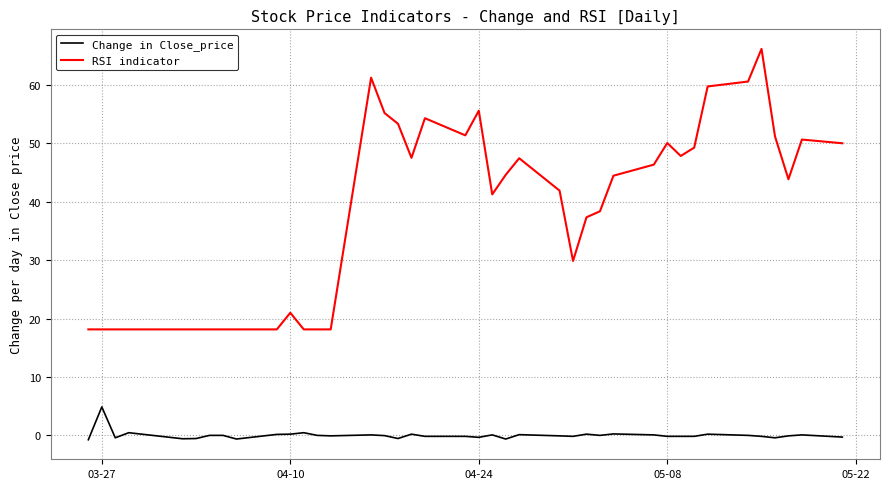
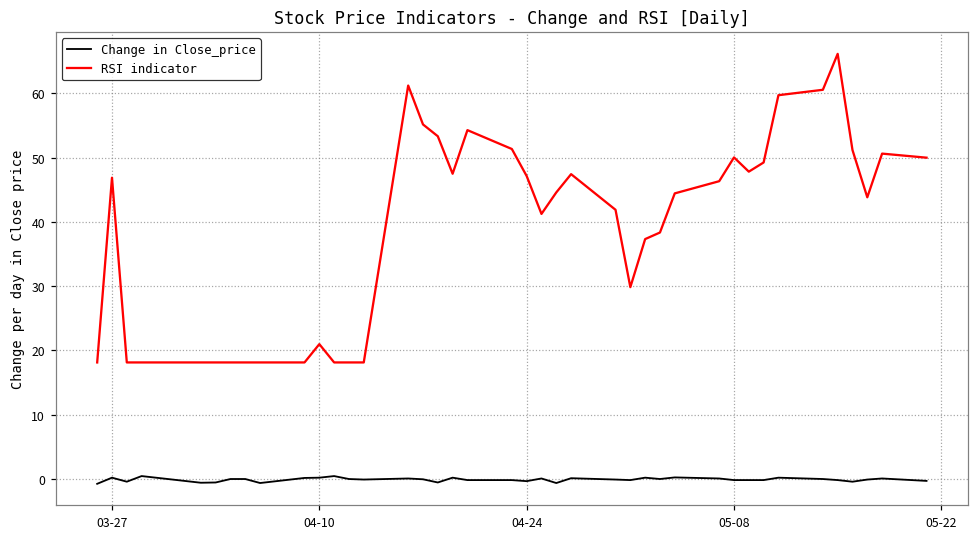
  {
    "Change in Close_price": {
-     "03-27": 5,
+     "03-27": 0,
      "04-10": 0,
      "04-24": 0,
      "05-08": 0
    },
    "RSI indicator": {
-     "03-27": 18,
+     "03-27": 47,
      "04-10": 21,
-     "04-24": 56,
+     "04-24": 47,
      "05-08": 50
    }
  }
